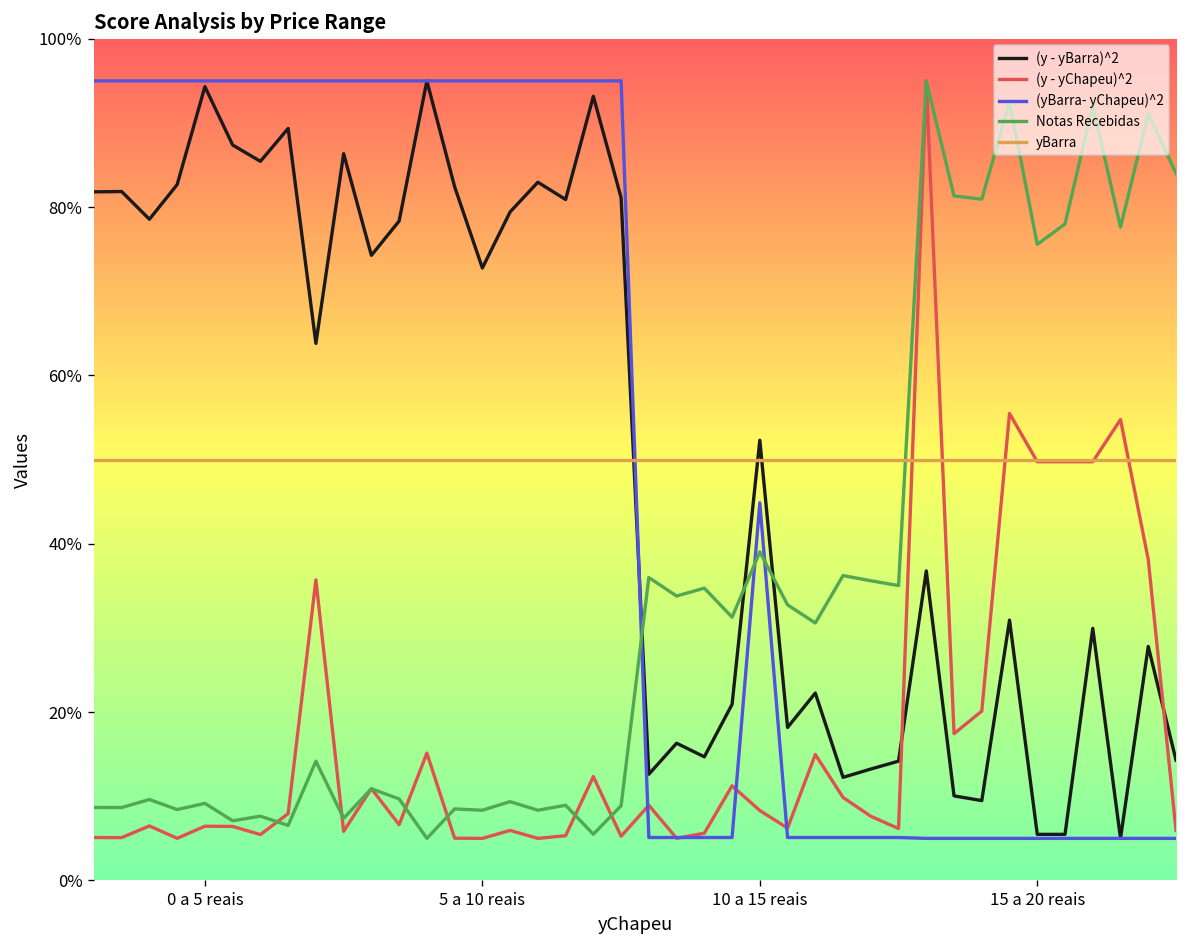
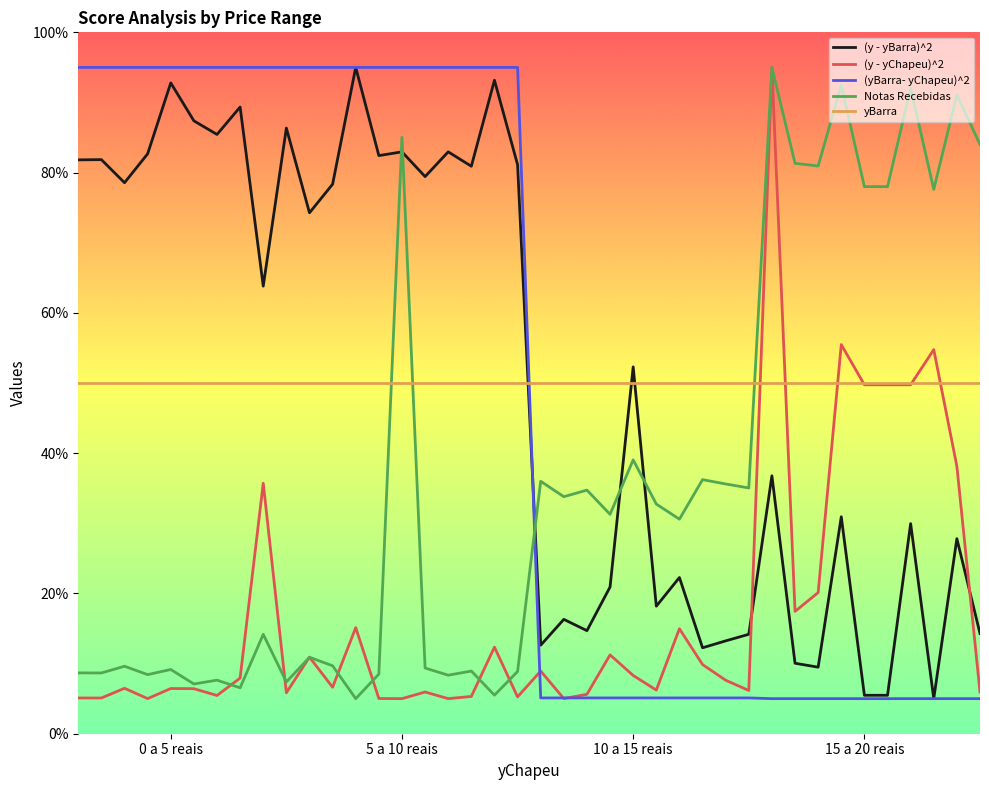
  {
    "(y - yBarra)^2": {
-     "0 a 5 reais": "94%",
-     "5 a 10 reais": "73%",
+     "0 a 5 reais": "93%",
+     "5 a 10 reais": "83%",
      "10 a 15 reais": "52%",
      "15 a 20 reais": "5%"
    },
    "(y - yChapeu)^2": {
      "0 a 5 reais": "6%",
      "5 a 10 reais": "5%",
      "10 a 15 reais": "8%"
    },
    "(yBarra- yChapeu)^2": {
      "0 a 5 reais": "95%",
      "5 a 10 reais": "95%",
-     "10 a 15 reais": "45%",
+     "10 a 15 reais": "5%",
      "15 a 20 reais": "5%"
    },
    "Notas Recebidas": {
      "0 a 5 reais": "9%",
-     "5 a 10 reais": "8%",
+     "5 a 10 reais": "85%",
      "10 a 15 reais": "39%",
-     "15 a 20 reais": "76%"
+     "15 a 20 reais": "78%"
    },
    "yBarra": {
      "0 a 5 reais": "50%",
      "5 a 10 reais": "50%",
      "10 a 15 reais": "50%"
    }
  }
